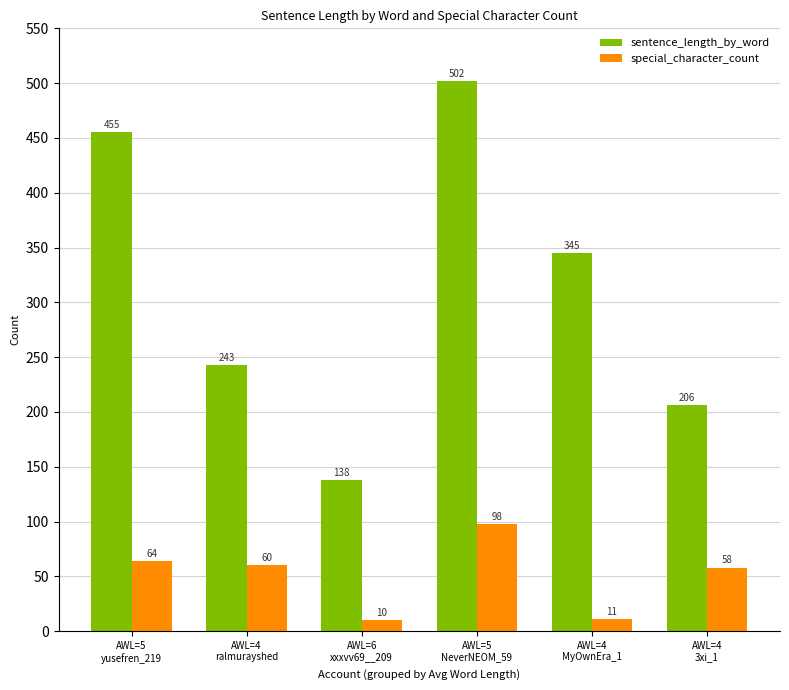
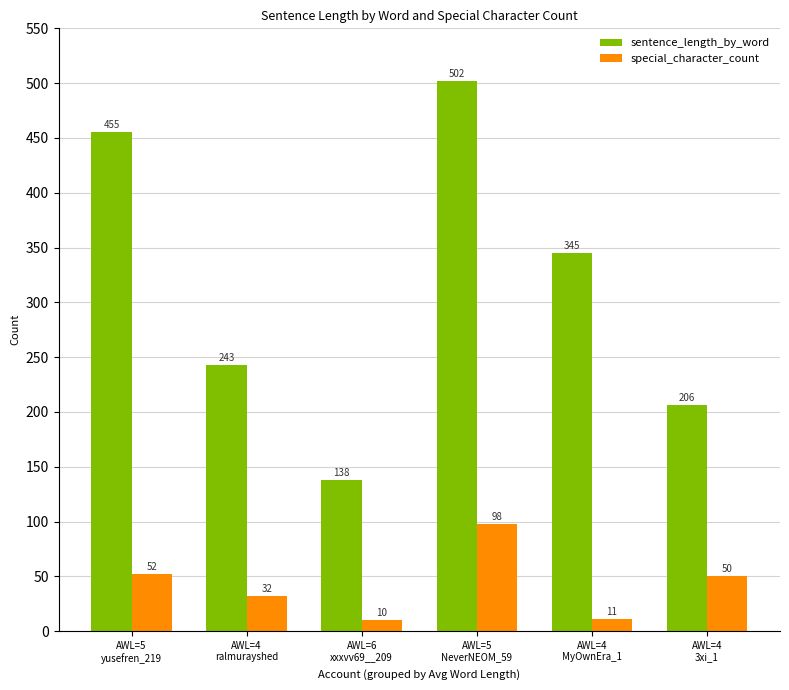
  {
    "sentence_length_by_word": {
      "AWL=5 yusefren_219": 455,
      "AWL=4 ralmurayshed": 243,
      "AWL=6 xxxvv69__209": 138,
      "AWL=5 NeverNEOM_59": 502,
      "AWL=4 MyOwnEra_1": 345,
      "AWL=4 3xi_1": 206
    },
    "special_character_count": {
-     "AWL=5 yusefren_219": 64,
-     "AWL=4 ralmurayshed": 60,
+     "AWL=5 yusefren_219": 52,
+     "AWL=4 ralmurayshed": 32,
      "AWL=6 xxxvv69__209": 10,
      "AWL=5 NeverNEOM_59": 98,
      "AWL=4 MyOwnEra_1": 11,
-     "AWL=4 3xi_1": 58
+     "AWL=4 3xi_1": 50
    }
  }
